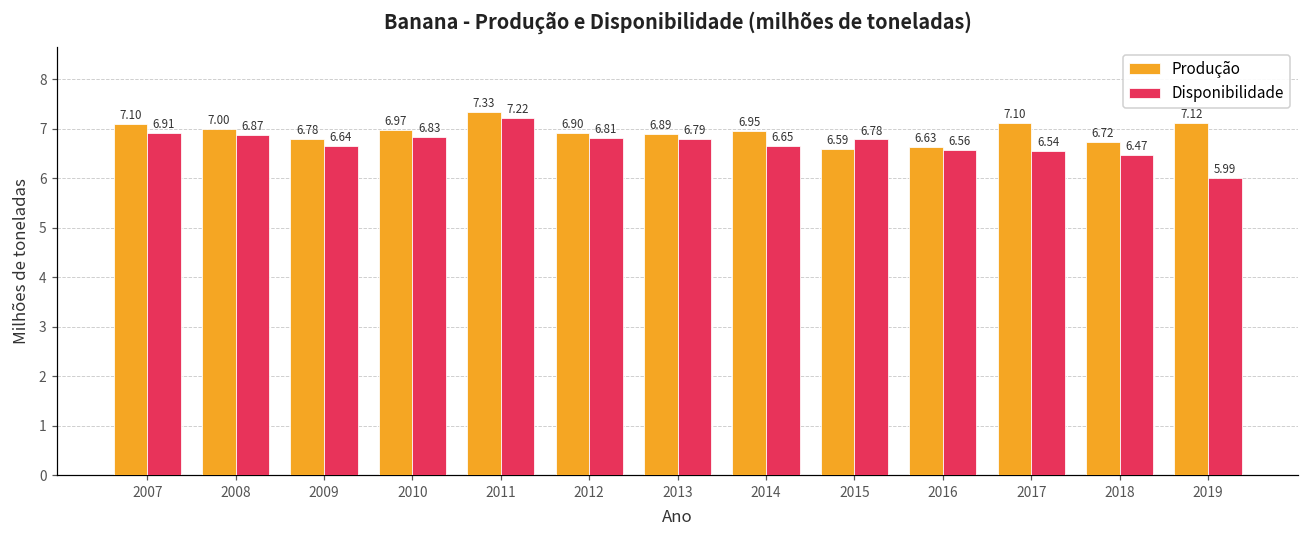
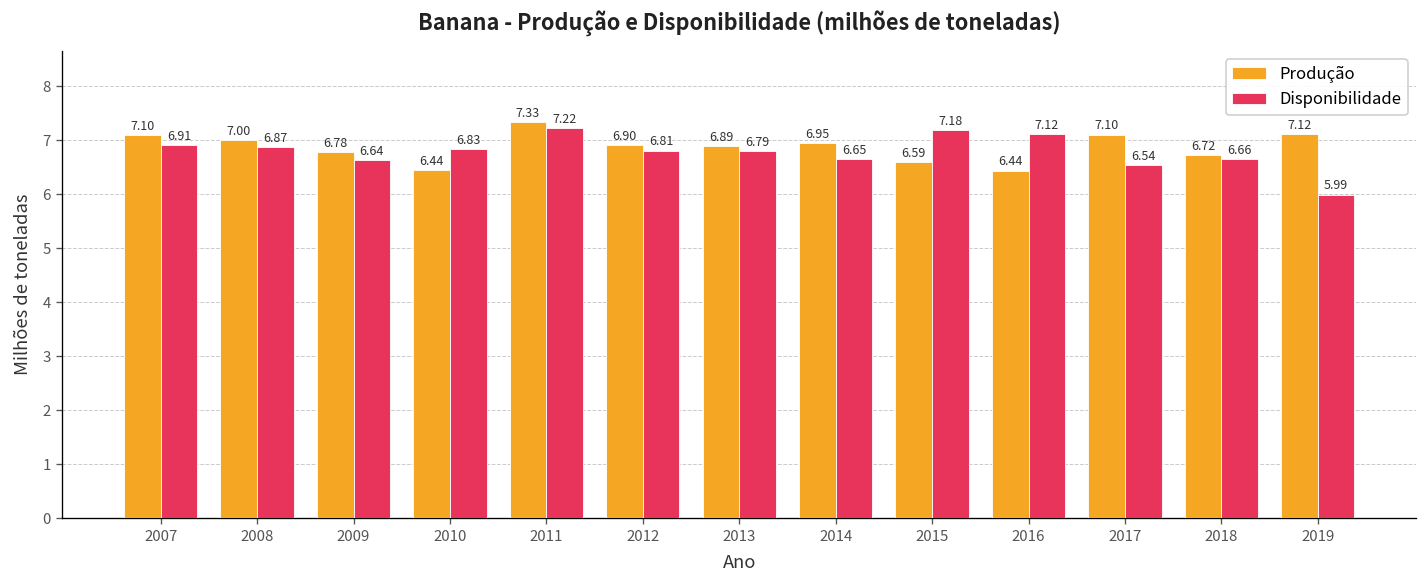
  {
    "Produção": {
      "2007": 7.10,
      "2008": 7.00,
      "2009": 6.78,
-     "2010": 6.97,
+     "2010": 6.44,
      "2011": 7.33,
      "2012": 6.90,
      "2013": 6.89,
      "2014": 6.95,
      "2015": 6.59,
-     "2016": 6.63,
+     "2016": 6.44,
      "2017": 7.10,
      "2018": 6.72,
      "2019": 7.12
    },
    "Disponibilidade": {
      "2007": 6.91,
      "2008": 6.87,
      "2009": 6.64,
      "2010": 6.83,
      "2011": 7.22,
      "2012": 6.81,
      "2013": 6.79,
      "2014": 6.65,
-     "2015": 6.78,
-     "2016": 6.56,
+     "2015": 7.18,
+     "2016": 7.12,
      "2017": 6.54,
-     "2018": 6.47,
+     "2018": 6.66,
      "2019": 5.99
    }
  }
